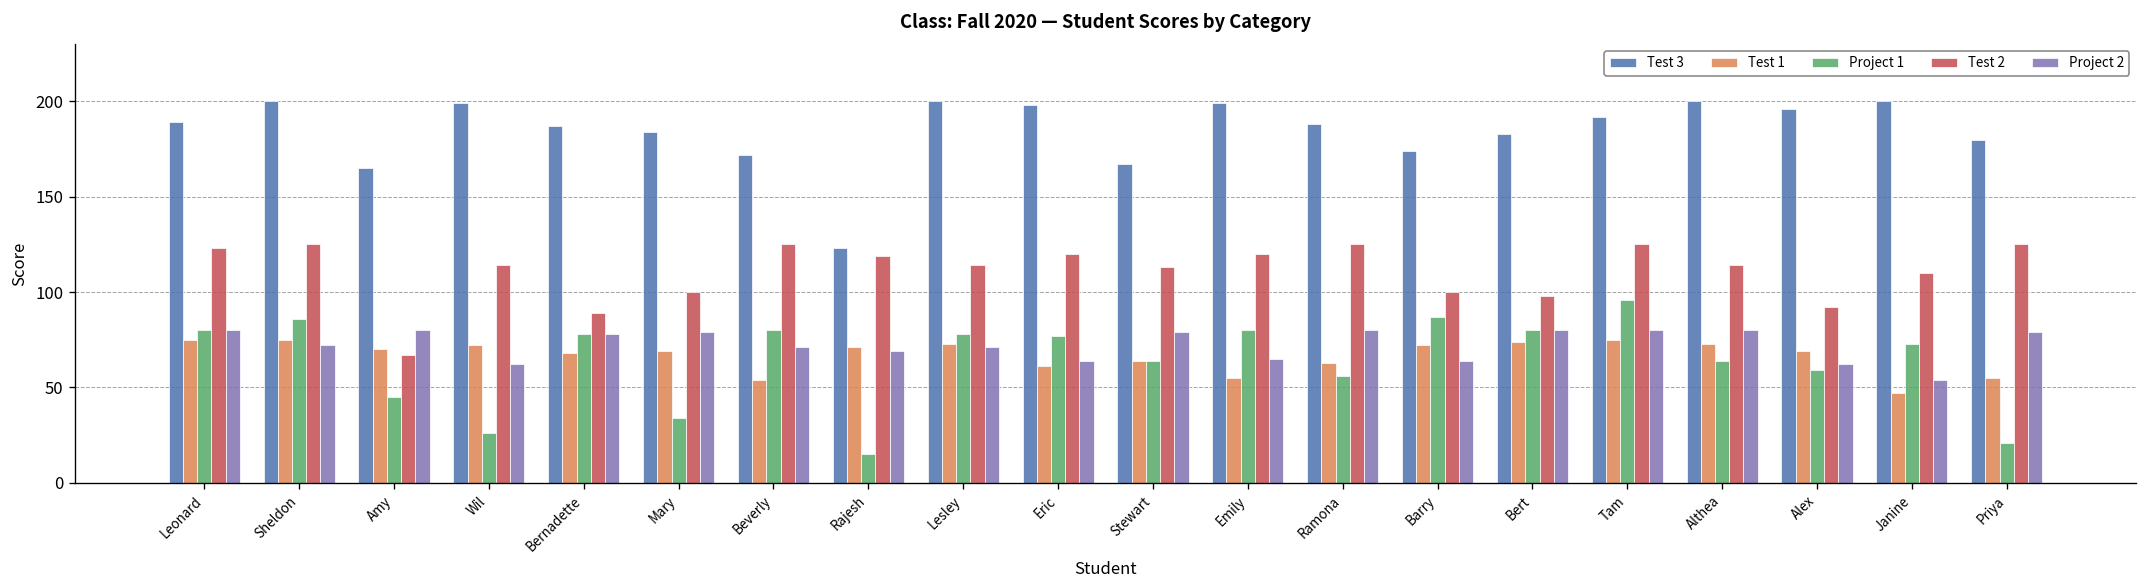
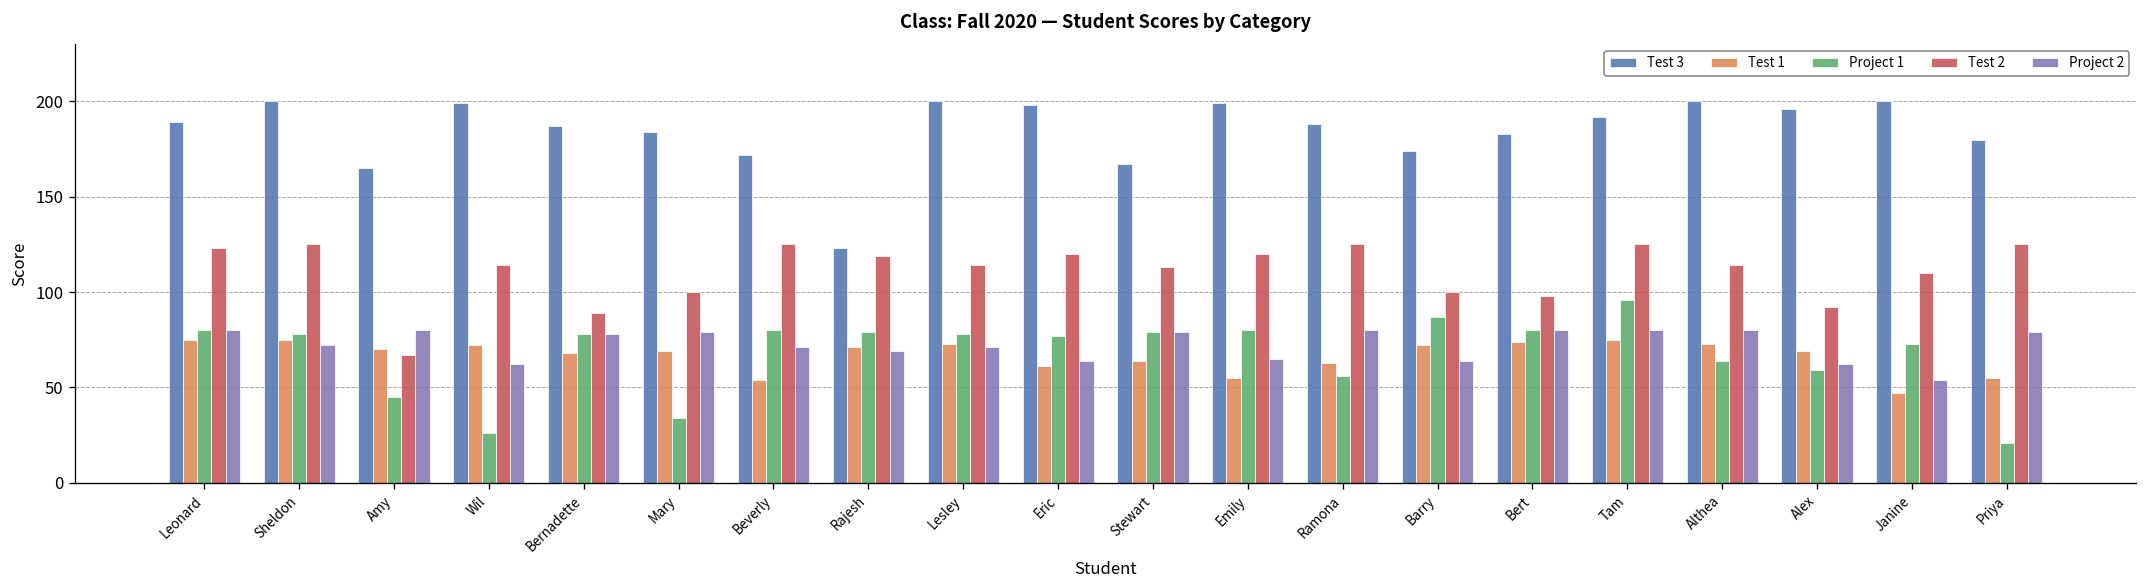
  {
    "Project 1": {
      "Leonard": 80,
-     "Sheldon": 86,
+     "Sheldon": 78,
      "Amy": 45,
      "Wil": 26,
      "Bernadette": 78,
      "Mary": 34,
      "Beverly": 80,
-     "Rajesh": 15,
+     "Rajesh": 79,
      "Lesley": 78,
      "Eric": 77,
-     "Stewart": 64,
+     "Stewart": 79,
      "Emily": 80,
      "Ramona": 56,
      "Barry": 87,
      "Bert": 80,
      "Tam": 96,
      "Althea": 64,
      "Alex": 59,
      "Janine": 73,
      "Priya": 21
    }
  }
